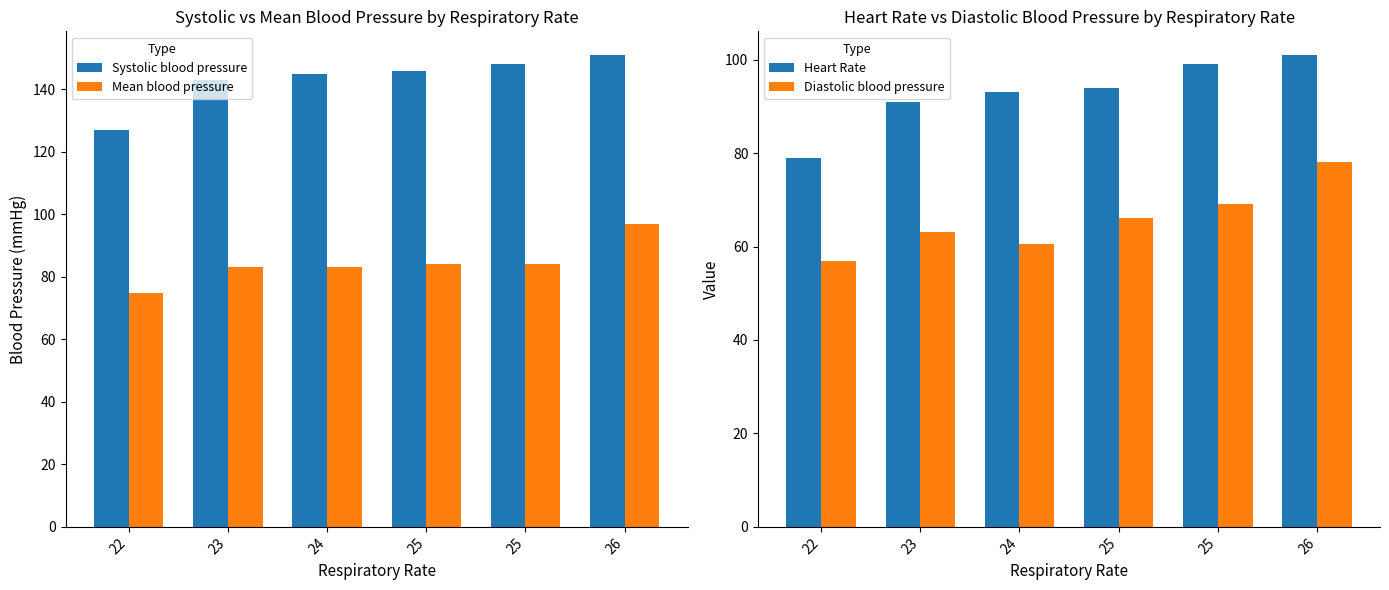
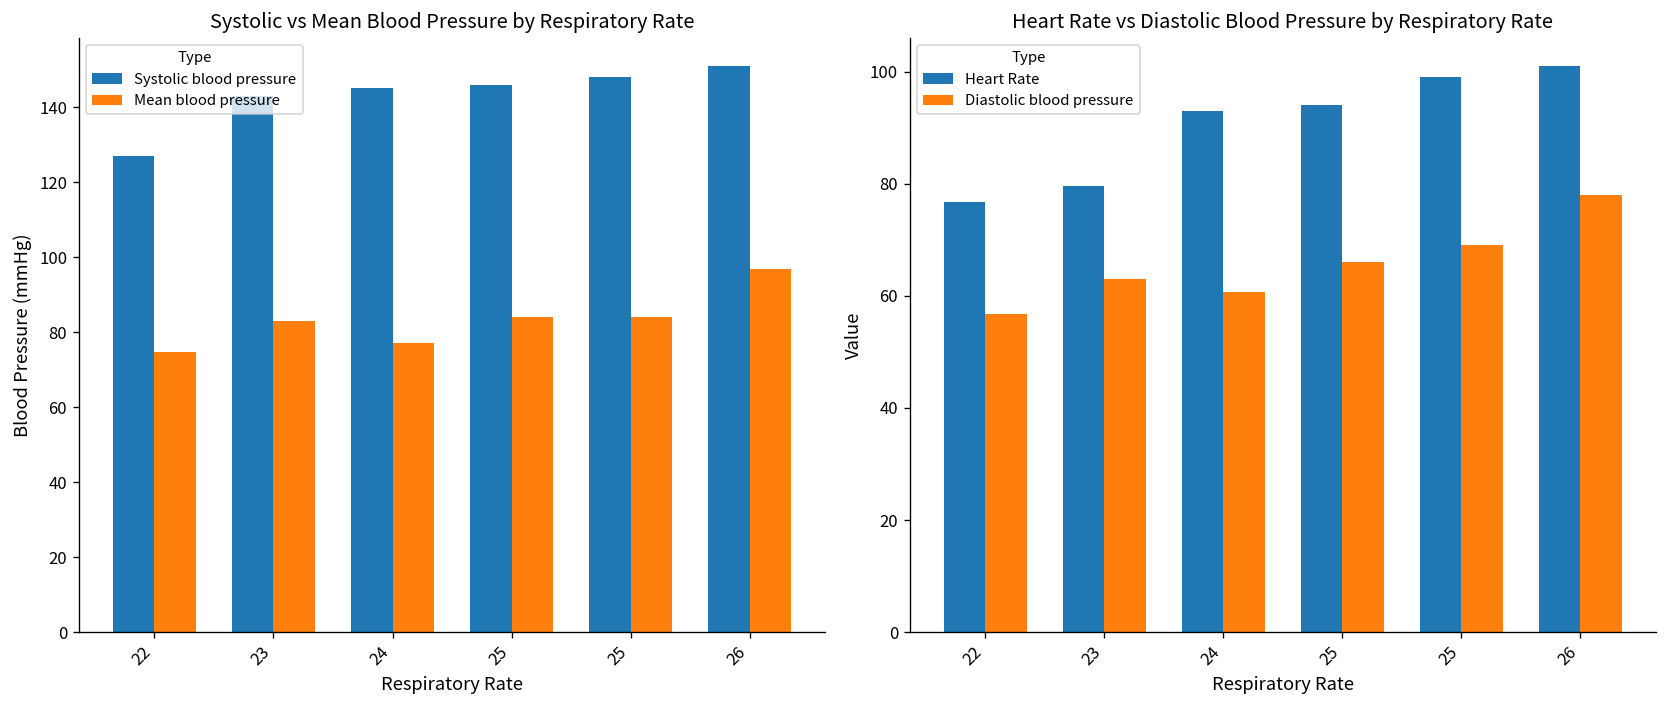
  {
    "Systolic vs Mean Blood Pressure by Respiratory Rate": {
      "Systolic blood pressure": {
        "22": 127,
        "24": 145,
        "26": 151
      },
      "Mean blood pressure": {
        "22": 75,
        "23": 83,
-       "24": 83,
+       "24": 77,
        "26": 97
      }
    },
    "Heart Rate vs Diastolic Blood Pressure by Respiratory Rate": {
      "Heart Rate": {
-       "22": 79,
-       "23": 91,
+       "22": 77,
+       "23": 80,
        "24": 93,
        "26": 101
      },
      "Diastolic blood pressure": {
        "22": 57,
        "23": 63,
        "24": 61,
        "26": 78
      }
    }
  }
